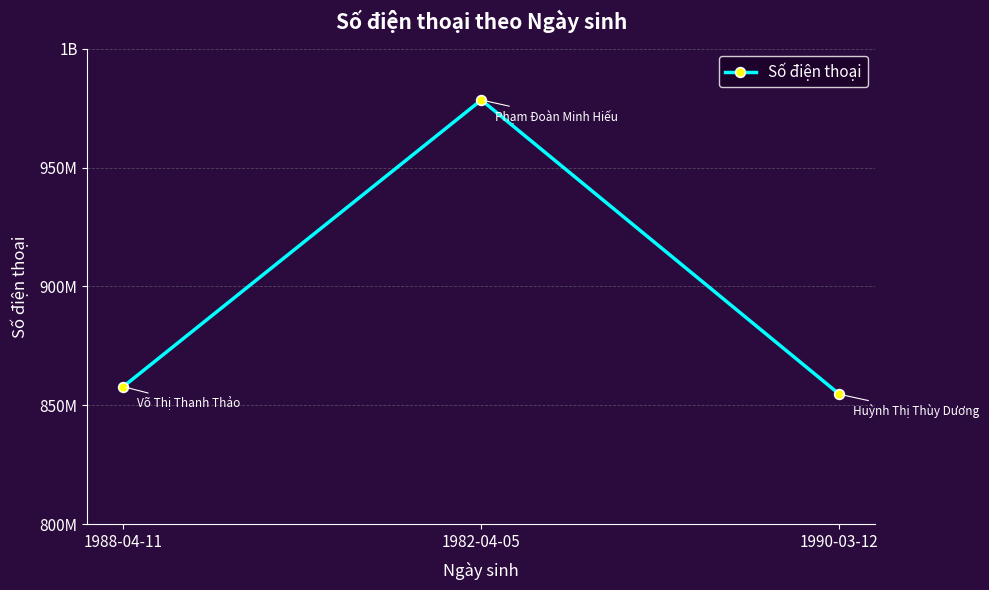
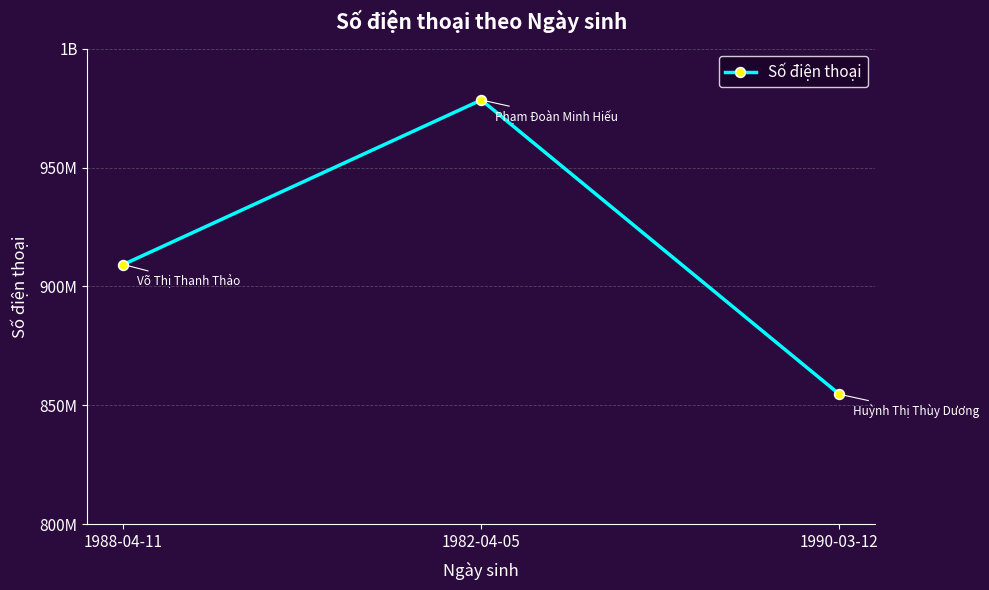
  {
-   "1988-04-11": 858000000,
+   "1988-04-11": 909000000,
    "1982-04-05": 978000000,
    "1990-03-12": 855000000
  }
